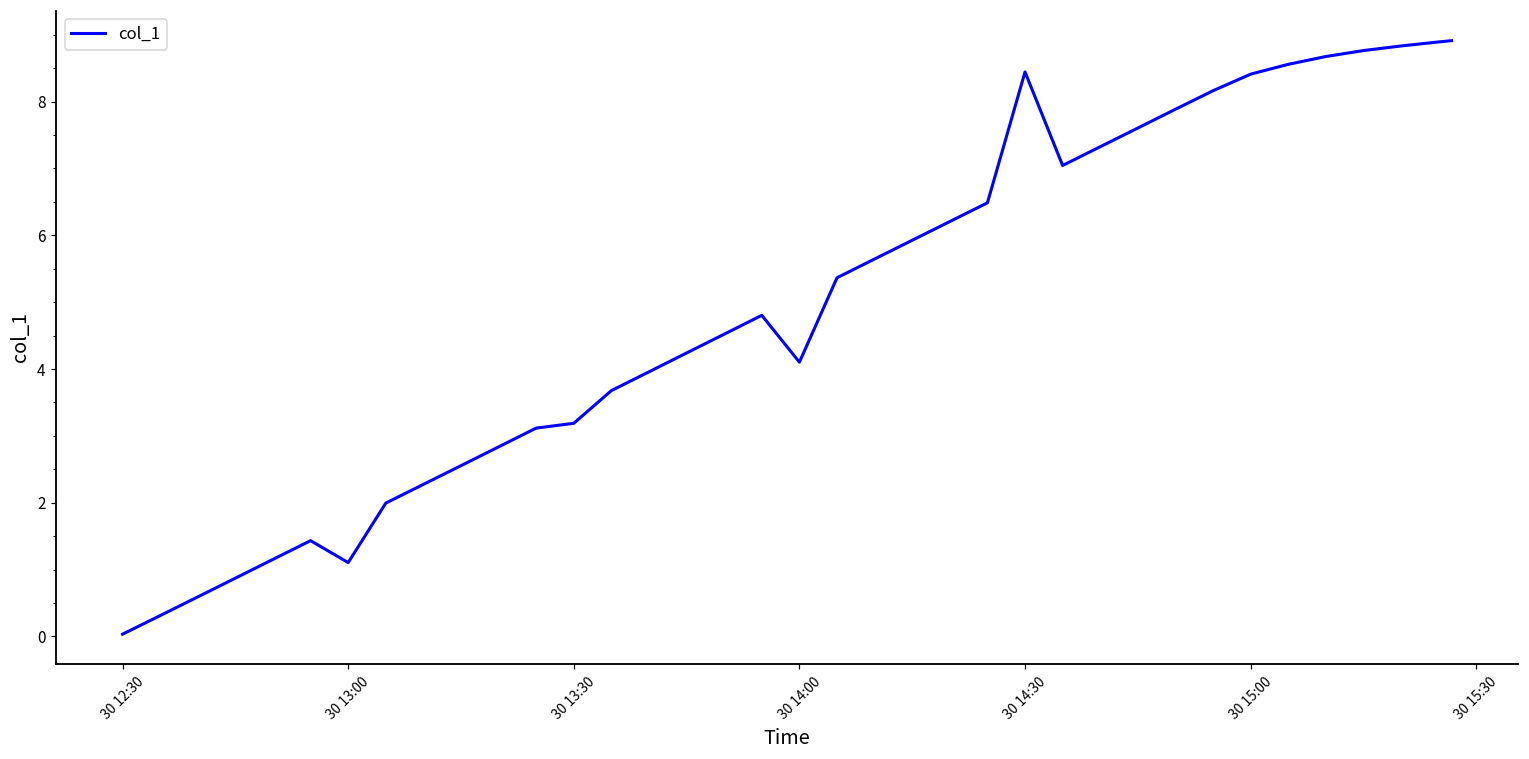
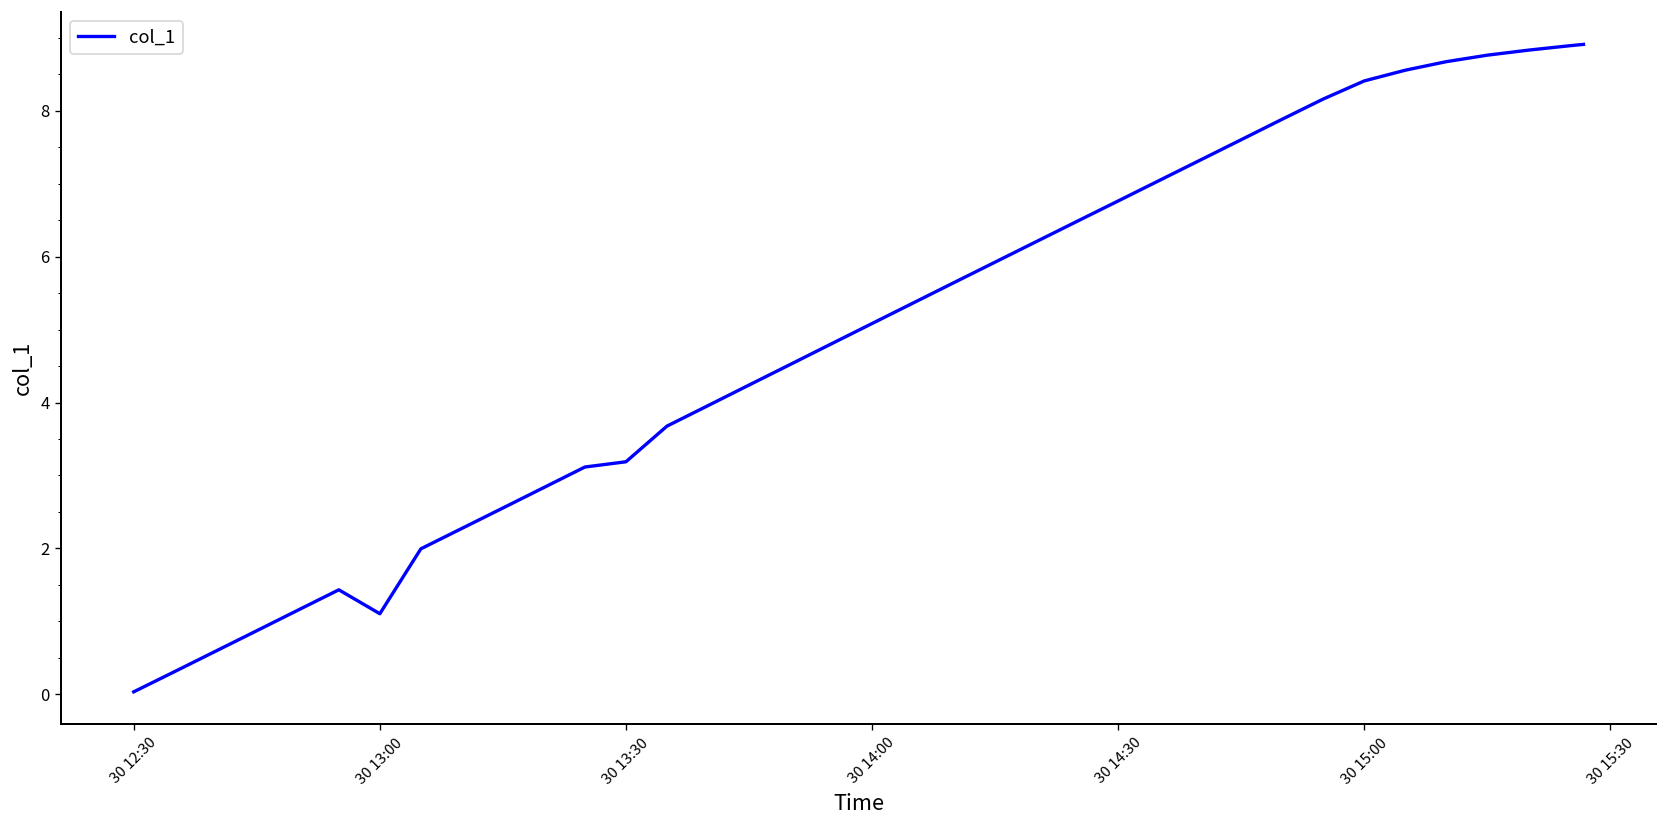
  {
    "30 12:30": 0.0,
    "30 13:00": 1.1,
    "30 13:30": 3.2,
-   "30 14:00": 4.1,
-   "30 14:30": 8.4,
+   "30 14:00": 5.1,
+   "30 14:30": 6.8,
    "30 15:00": 8.4
  }
